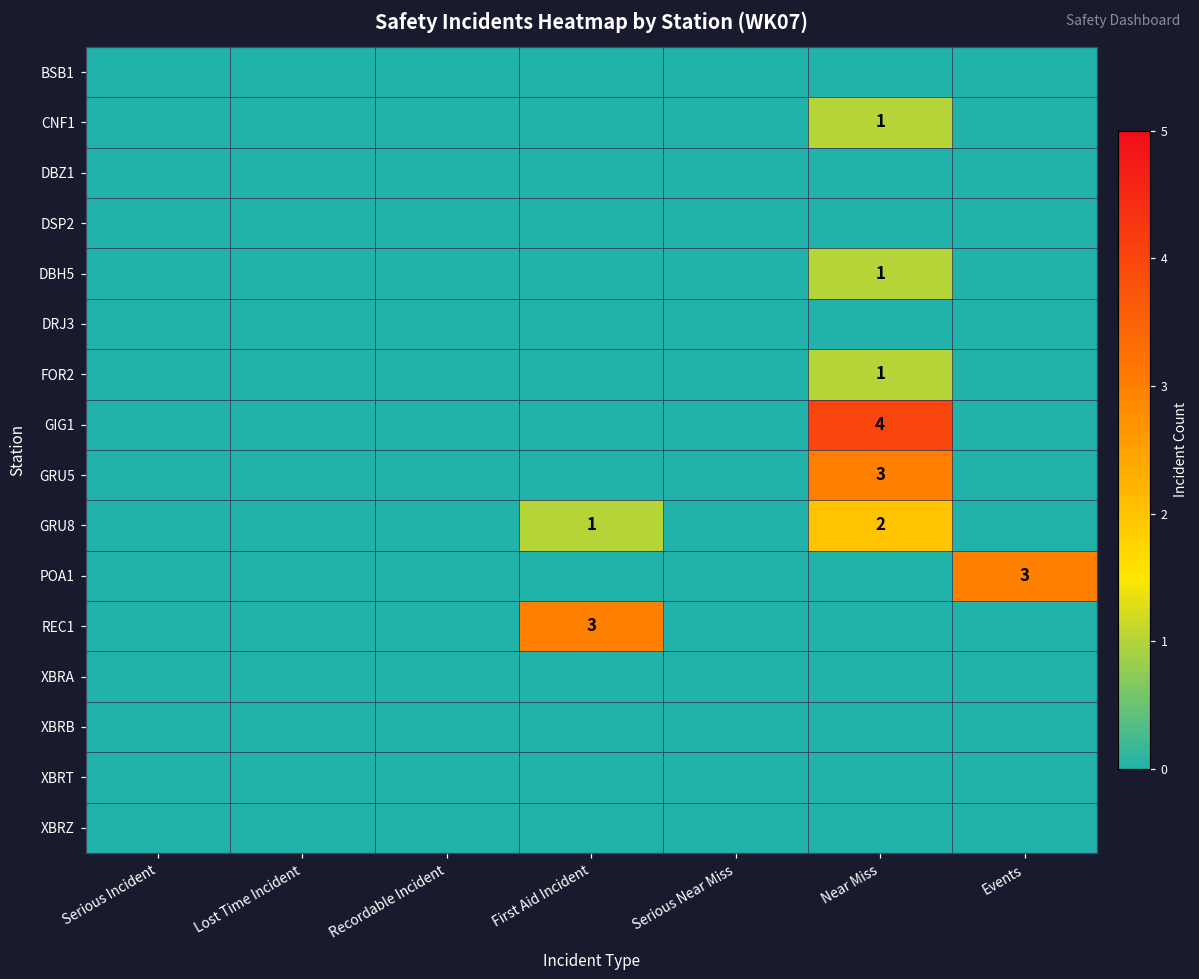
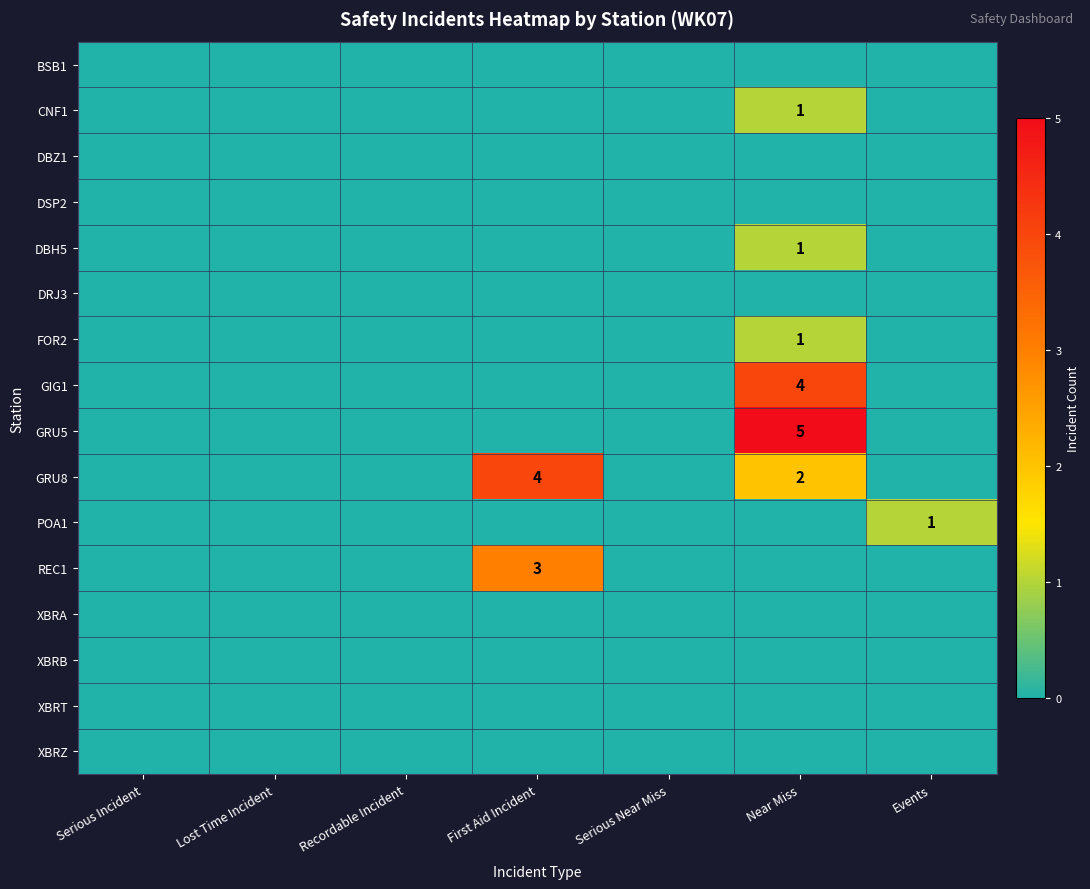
  {
    "CNF1": {
      "Near Miss": 1
    },
    "DBH5": {
      "Near Miss": 1
    },
    "FOR2": {
      "Near Miss": 1
    },
    "GIG1": {
      "Near Miss": 4
    },
    "GRU5": {
-     "Near Miss": 3
+     "Near Miss": 5
    },
    "GRU8": {
-     "First Aid Incident": 1,
+     "First Aid Incident": 4,
      "Near Miss": 2
    },
    "POA1": {
-     "Events": 3
+     "Events": 1
    },
    "REC1": {
      "First Aid Incident": 3
    }
  }
